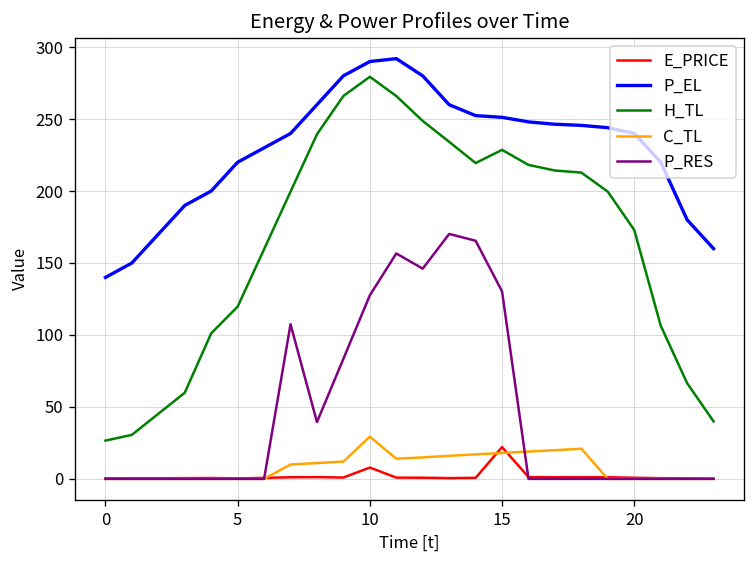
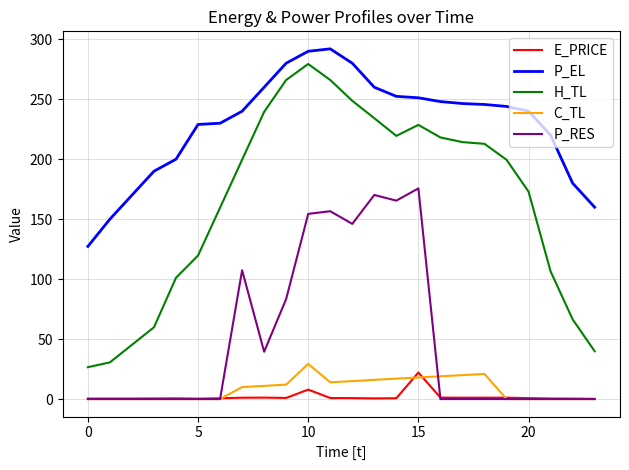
  {
    "E_PRICE": {
      "10": 8,
      "15": 22
    },
    "P_EL": {
-     "0": 140,
-     "5": 220,
+     "0": 127,
+     "5": 229,
      "10": 290,
      "15": 251
    },
    "H_TL": {
      "0": 27,
      "5": 120,
      "10": 279,
      "15": 229,
      "20": 173
    },
    "C_TL": {
      "10": 29,
      "15": 18
    },
    "P_RES": {
-     "10": 128,
-     "15": 130
+     "10": 154,
+     "15": 176
    }
  }
